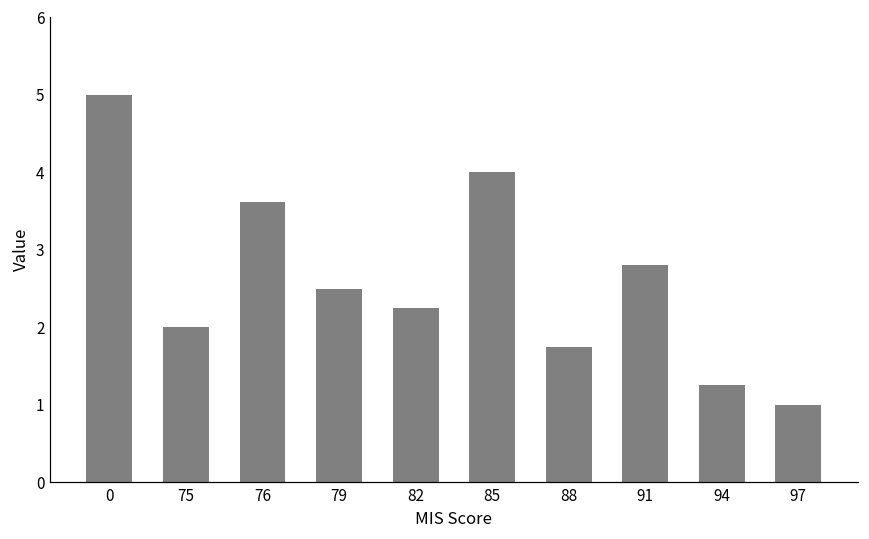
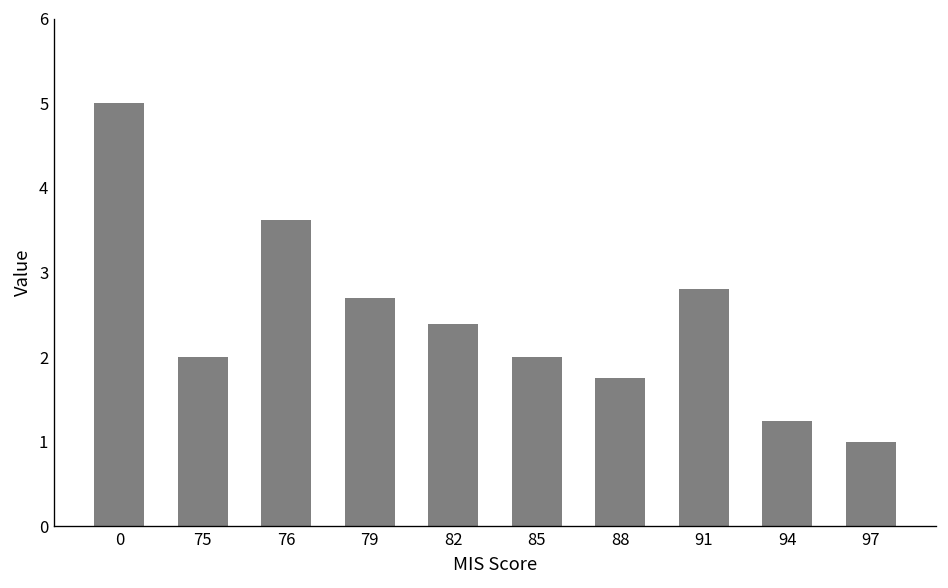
  {
    "0": 5.0,
    "75": 2.0,
    "76": 3.6,
-   "79": 2.5,
-   "82": 2.3,
-   "85": 4,
+   "79": 2.7,
+   "82": 2.4,
+   "85": 2,
    "88": 1.8,
    "91": 2.8,
    "94": 1.3,
    "97": 1.0
  }
